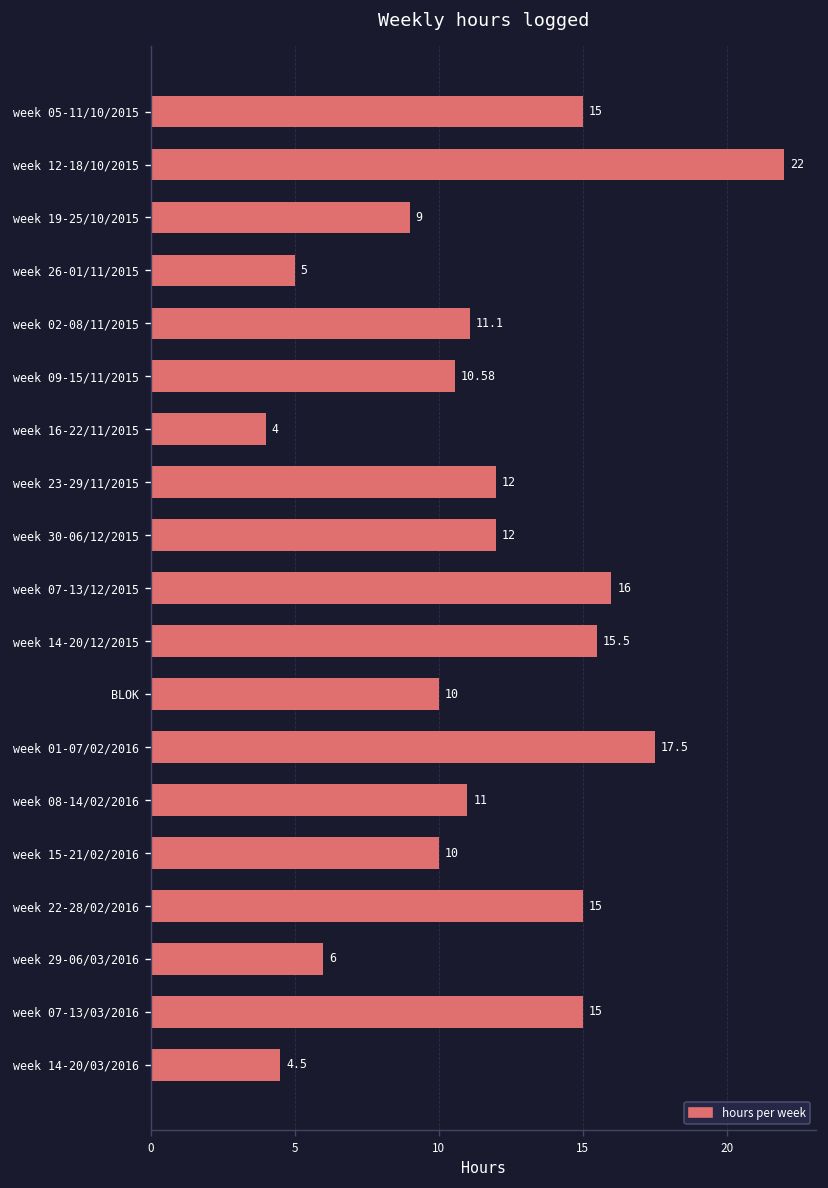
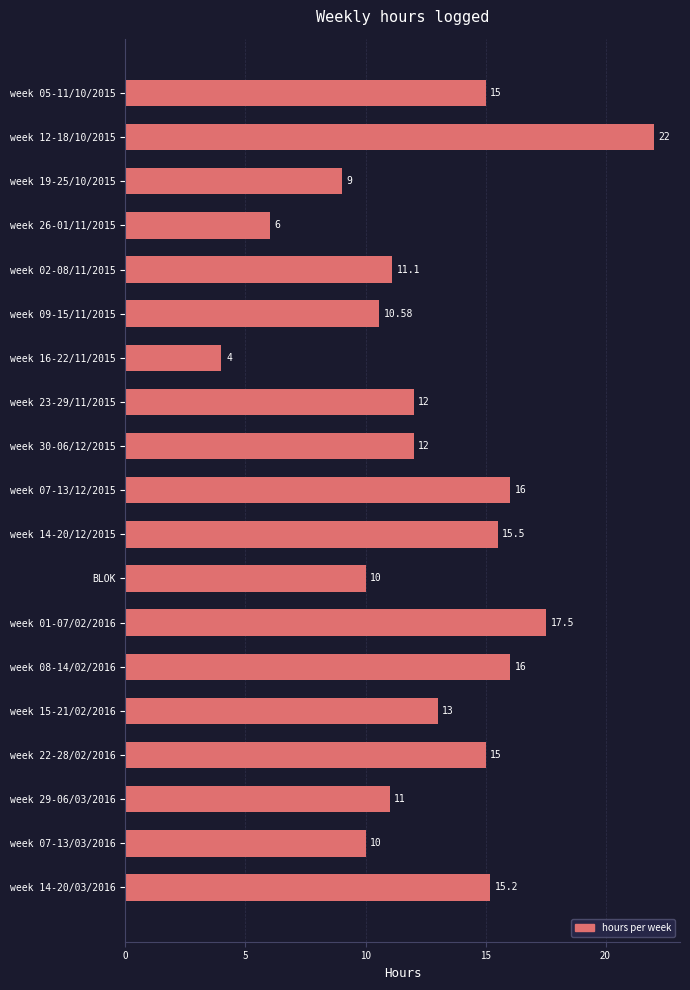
  {
    "week 05-11/10/2015": 15,
    "week 12-18/10/2015": 22,
    "week 19-25/10/2015": 9,
-   "week 26-01/11/2015": 5,
+   "week 26-01/11/2015": 6,
    "week 02-08/11/2015": 11.1,
    "week 09-15/11/2015": 10.58,
    "week 16-22/11/2015": 4,
    "week 23-29/11/2015": 12,
    "week 30-06/12/2015": 12,
    "week 07-13/12/2015": 16,
    "week 14-20/12/2015": 15.5,
    "BLOK": 10,
    "week 01-07/02/2016": 17.5,
-   "week 08-14/02/2016": 11,
-   "week 15-21/02/2016": 10,
+   "week 08-14/02/2016": 16,
+   "week 15-21/02/2016": 13,
    "week 22-28/02/2016": 15,
-   "week 29-06/03/2016": 6,
-   "week 07-13/03/2016": 15,
-   "week 14-20/03/2016": 4.5
+   "week 29-06/03/2016": 11,
+   "week 07-13/03/2016": 10,
+   "week 14-20/03/2016": 15.2
  }
